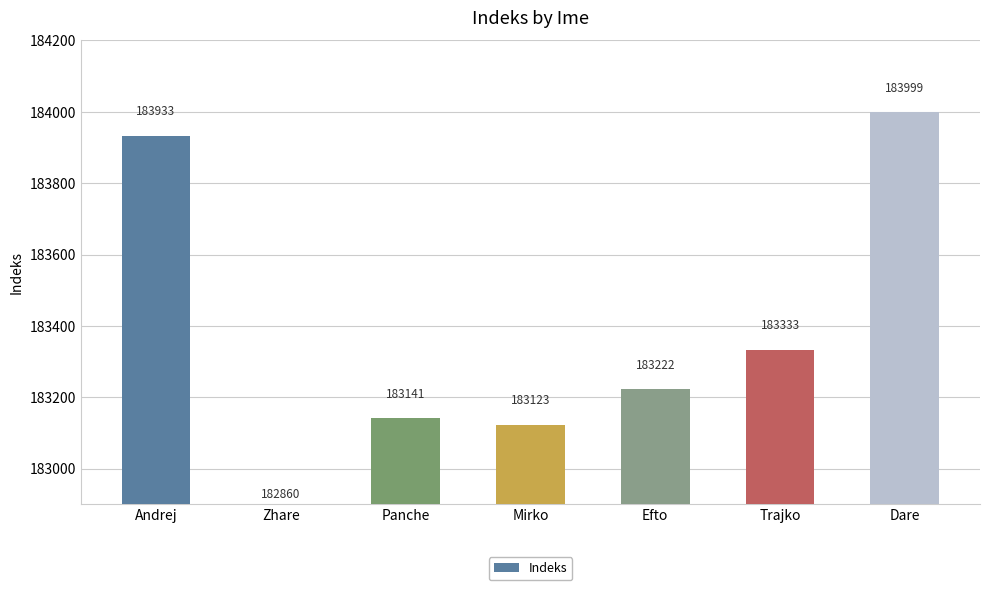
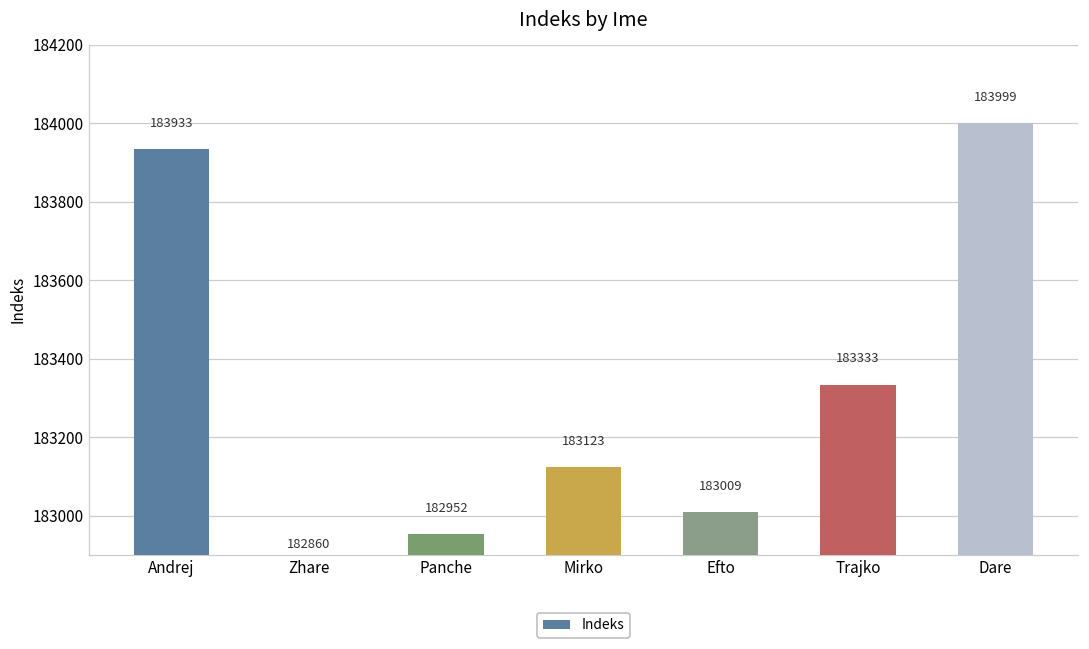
  {
    "Andrej": 183933,
-   "Panche": 183141,
+   "Panche": 182952,
    "Mirko": 183123,
-   "Efto": 183222,
+   "Efto": 183009,
    "Trajko": 183333,
    "Dare": 183999
  }
